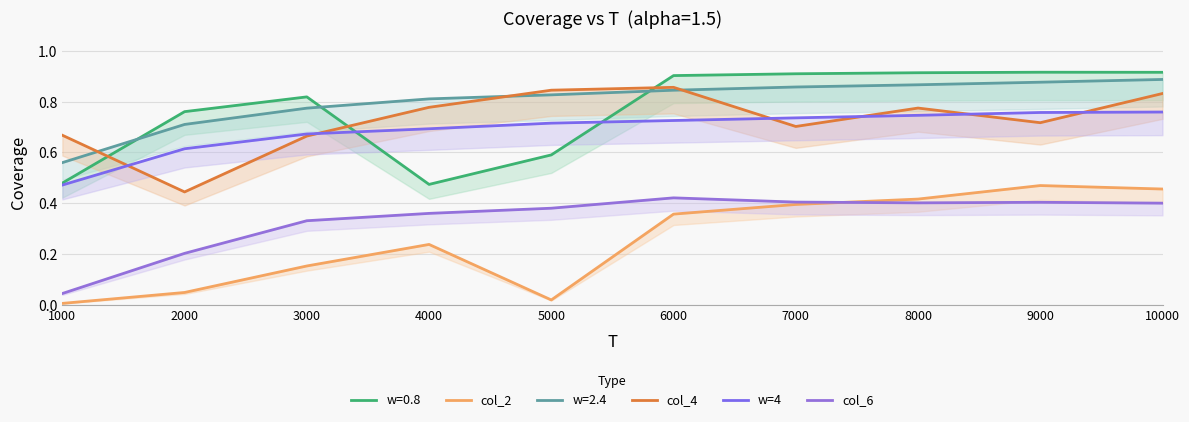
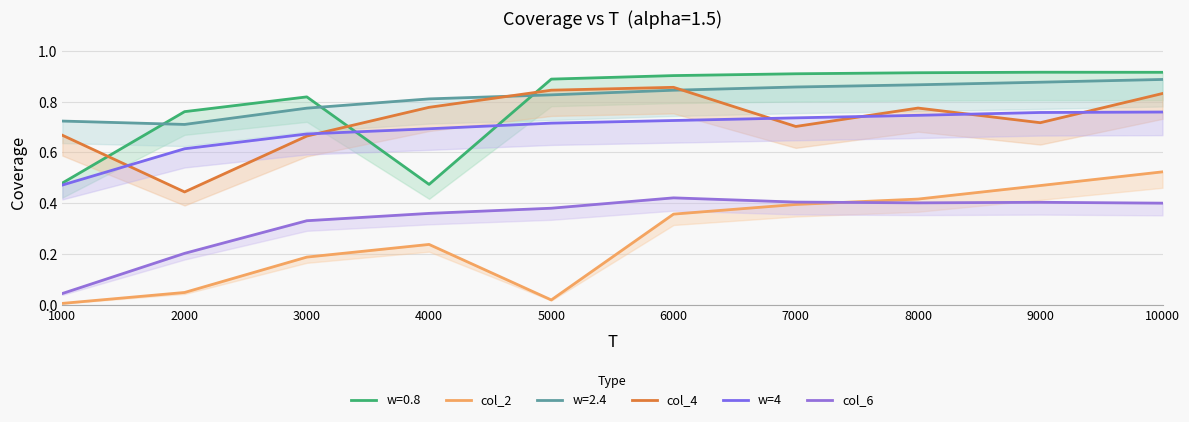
  {
    "w=0.8": {
      "2000": 0.76,
      "3000": 0.82,
      "4000": 0.47,
-     "5000": 0.59,
+     "5000": 0.89,
      "6000": 0.90,
      "7000": 0.91,
      "8000": 0.91,
      "9000": 0.92,
      "10000": 0.92
    },
    "col_2": {
      "1000": 0.01,
      "2000": 0.05,
-     "3000": 0.15,
+     "3000": 0.19,
      "4000": 0.24,
      "5000": 0.02,
      "6000": 0.36,
      "8000": 0.42,
      "9000": 0.47,
-     "10000": 0.46
+     "10000": 0.52
    },
    "w=2.4": {
-     "1000": 0.56,
+     "1000": 0.72,
      "2000": 0.71,
      "3000": 0.77,
      "4000": 0.81,
      "5000": 0.83,
      "6000": 0.84,
      "7000": 0.86,
      "8000": 0.87,
      "9000": 0.88,
      "10000": 0.89
    },
    "col_4": {
      "1000": 0.67,
      "2000": 0.44,
      "4000": 0.78,
      "5000": 0.85,
      "6000": 0.86,
      "7000": 0.70,
      "8000": 0.77,
      "9000": 0.72,
      "10000": 0.83
    }
  }
